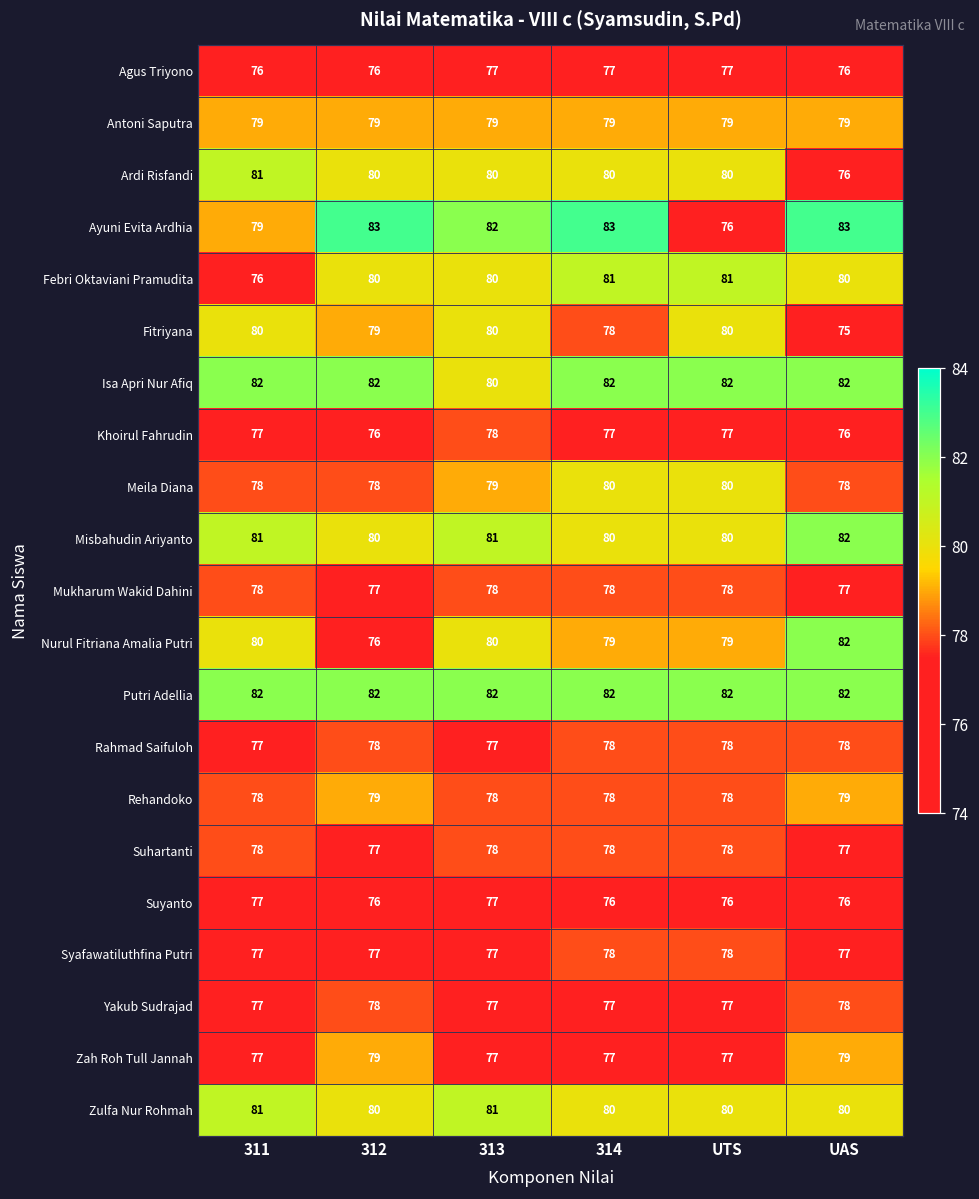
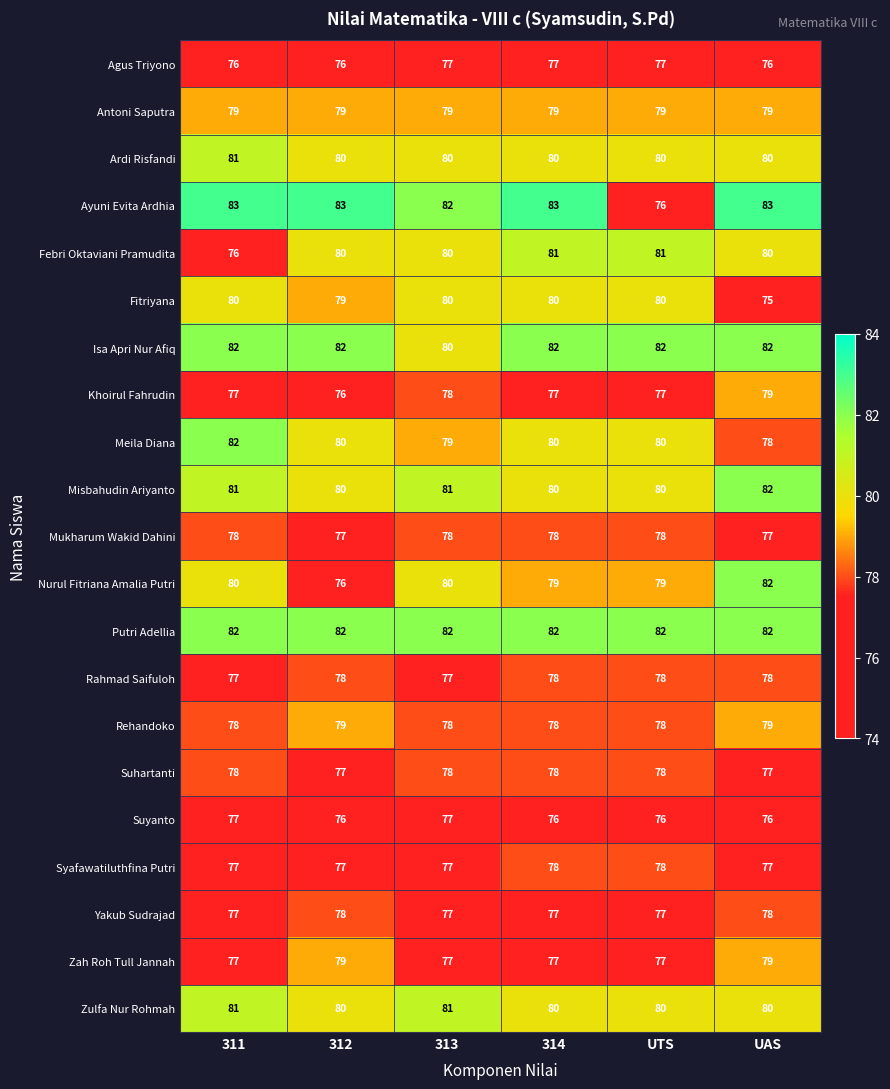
  {
    "Agus Triyono": {
      "311": 76,
      "312": 76,
      "313": 77,
      "314": 77,
      "UTS": 77,
      "UAS": 76
    },
    "Antoni Saputra": {
      "311": 79,
      "312": 79,
      "313": 79,
      "314": 79,
      "UTS": 79,
      "UAS": 79
    },
    "Ardi Risfandi": {
      "311": 81,
      "312": 80,
      "313": 80,
      "314": 80,
      "UTS": 80,
-     "UAS": 76
+     "UAS": 80
    },
    "Ayuni Evita Ardhia": {
-     "311": 79,
+     "311": 83,
      "312": 83,
      "313": 82,
      "314": 83,
      "UTS": 76,
      "UAS": 83
    },
    "Febri Oktaviani Pramudita": {
      "311": 76,
      "312": 80,
      "313": 80,
      "314": 81,
      "UTS": 81,
      "UAS": 80
    },
    "Fitriyana": {
      "311": 80,
      "312": 79,
      "313": 80,
-     "314": 78,
+     "314": 80,
      "UTS": 80,
      "UAS": 75
    },
    "Isa Apri Nur Afiq": {
      "311": 82,
      "312": 82,
      "313": 80,
      "314": 82,
      "UTS": 82,
      "UAS": 82
    },
    "Khoirul Fahrudin": {
      "311": 77,
      "312": 76,
      "313": 78,
      "314": 77,
      "UTS": 77,
-     "UAS": 76
+     "UAS": 79
    },
    "Meila Diana": {
-     "311": 78,
-     "312": 78,
+     "311": 82,
+     "312": 80,
      "313": 79,
      "314": 80,
      "UTS": 80,
      "UAS": 78
    },
    "Misbahudin Ariyanto": {
      "311": 81,
      "312": 80,
      "313": 81,
      "314": 80,
      "UTS": 80,
      "UAS": 82
    },
    "Mukharum Wakid Dahini": {
      "311": 78,
      "312": 77,
      "313": 78,
      "314": 78,
      "UTS": 78,
      "UAS": 77
    },
    "Nurul Fitriana Amalia Putri": {
      "311": 80,
      "312": 76,
      "313": 80,
      "314": 79,
      "UTS": 79,
      "UAS": 82
    },
    "Putri Adellia": {
      "311": 82,
      "312": 82,
      "313": 82,
      "314": 82,
      "UTS": 82,
      "UAS": 82
    },
    "Rahmad Saifuloh": {
      "311": 77,
      "312": 78,
      "313": 77,
      "314": 78,
      "UTS": 78,
      "UAS": 78
    },
    "Rehandoko": {
      "311": 78,
      "312": 79,
      "313": 78,
      "314": 78,
      "UTS": 78,
      "UAS": 79
    },
    "Suhartanti": {
      "311": 78,
      "312": 77,
      "313": 78,
      "314": 78,
      "UTS": 78,
      "UAS": 77
    },
    "Suyanto": {
      "311": 77,
      "312": 76,
      "313": 77,
      "314": 76,
      "UTS": 76,
      "UAS": 76
    },
    "Syafawatiluthfina Putri": {
      "311": 77,
      "312": 77,
      "313": 77,
      "314": 78,
      "UTS": 78,
      "UAS": 77
    },
    "Yakub Sudrajad": {
      "311": 77,
      "312": 78,
      "313": 77,
      "314": 77,
      "UTS": 77,
      "UAS": 78
    },
    "Zah Roh Tull Jannah": {
      "311": 77,
      "312": 79,
      "313": 77,
      "314": 77,
      "UTS": 77,
      "UAS": 79
    },
    "Zulfa Nur Rohmah": {
      "311": 81,
      "312": 80,
      "313": 81,
      "314": 80,
      "UTS": 80,
      "UAS": 80
    }
  }
